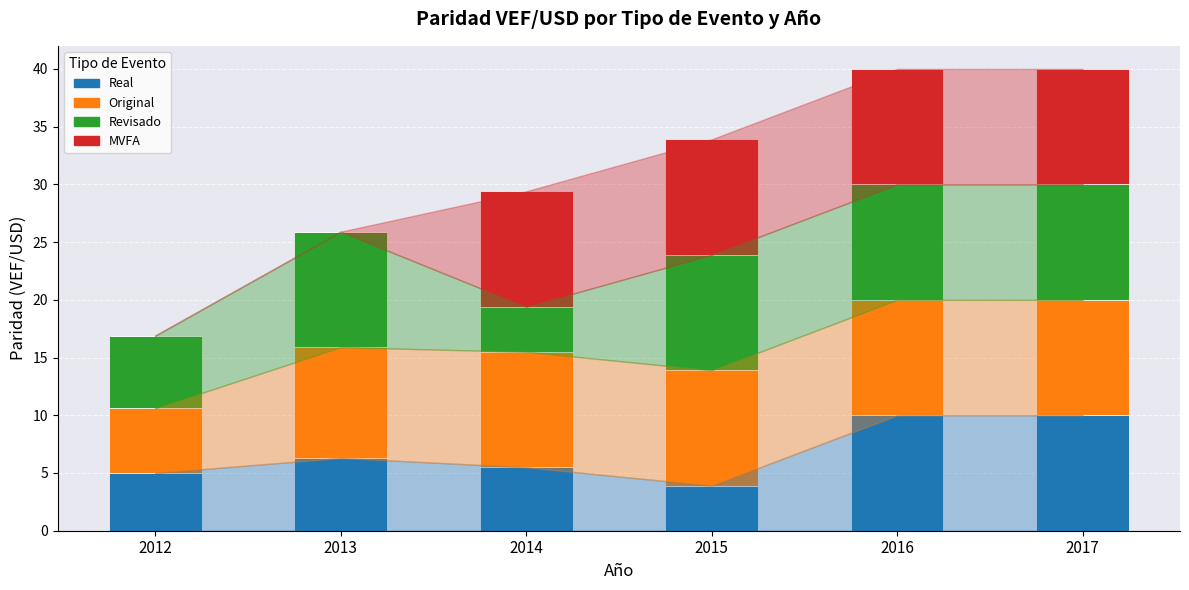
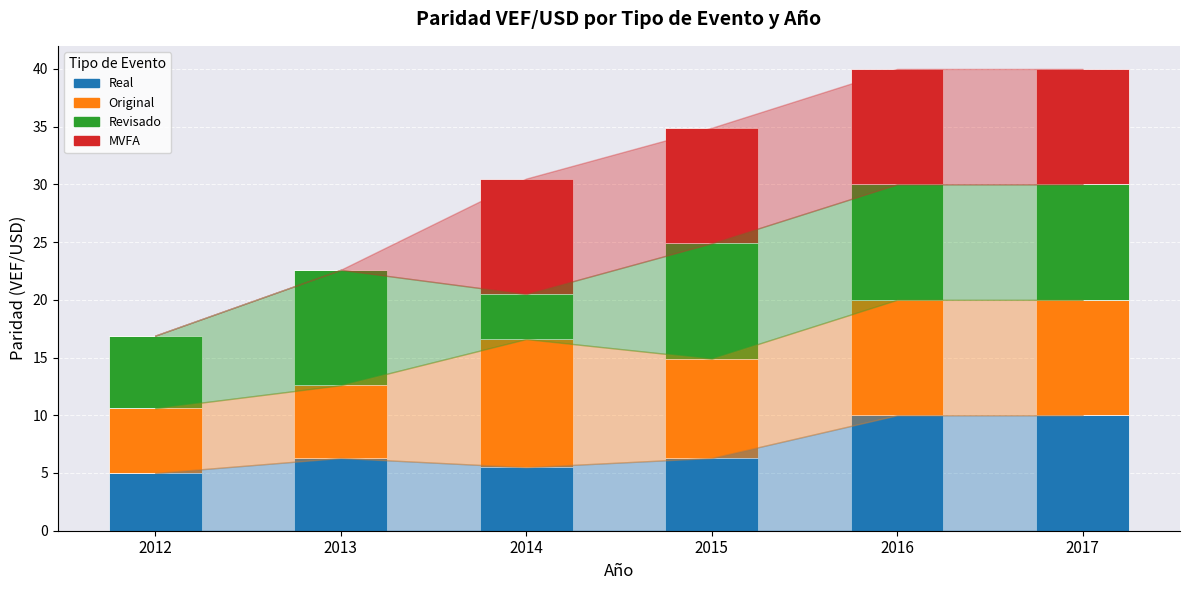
  {
    "Real": {
      "2012": 5.0,
      "2013": 6.3,
      "2014": 5.5,
-     "2015": 3.9,
+     "2015": 6.3,
      "2016": 10.0,
      "2017": 10.0
    },
    "Original": {
      "2012": 5.6,
-     "2013": 9.6,
-     "2014": 10.0,
-     "2015": 10.0,
+     "2013": 6.3,
+     "2014": 11.1,
+     "2015": 8.6,
      "2016": 10.0,
      "2017": 10.0
    },
    "Revisado": {
      "2012": 6.3,
      "2013": 10.0,
      "2014": 3.9,
      "2015": 10.0,
      "2016": 10.0,
      "2017": 10.0
    },
    "MVFA": {
      "2012": 0.0,
      "2013": 0.0,
      "2014": 10.0,
      "2015": 10.0,
      "2016": 10.0,
      "2017": 10.0
    }
  }
